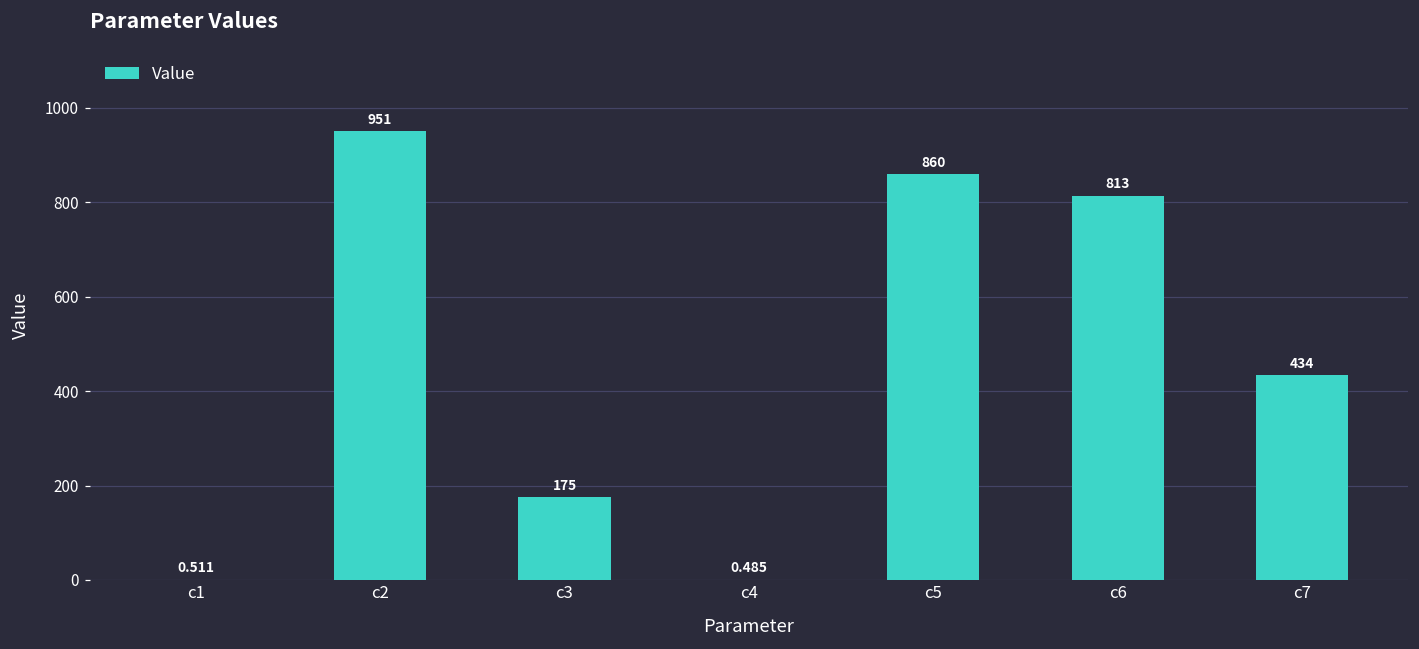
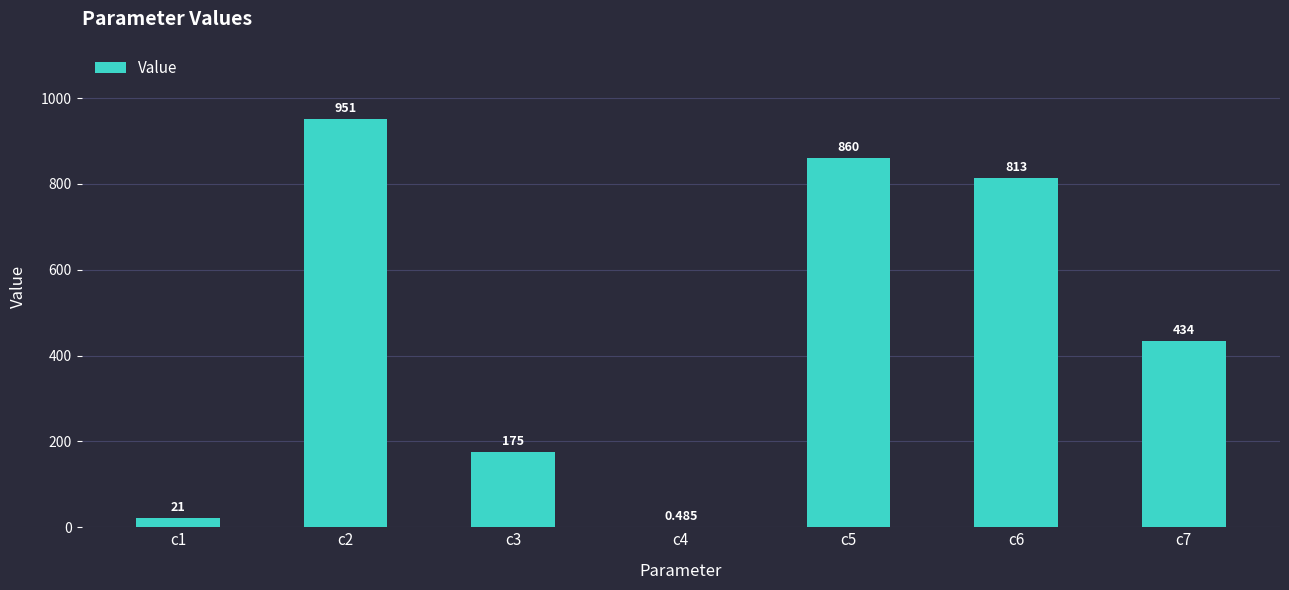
  {
-   "c1": 0.511,
+   "c1": 21,
    "c2": 951,
    "c3": 175,
    "c4": 0.485,
    "c5": 860,
    "c6": 813,
    "c7": 434
  }
